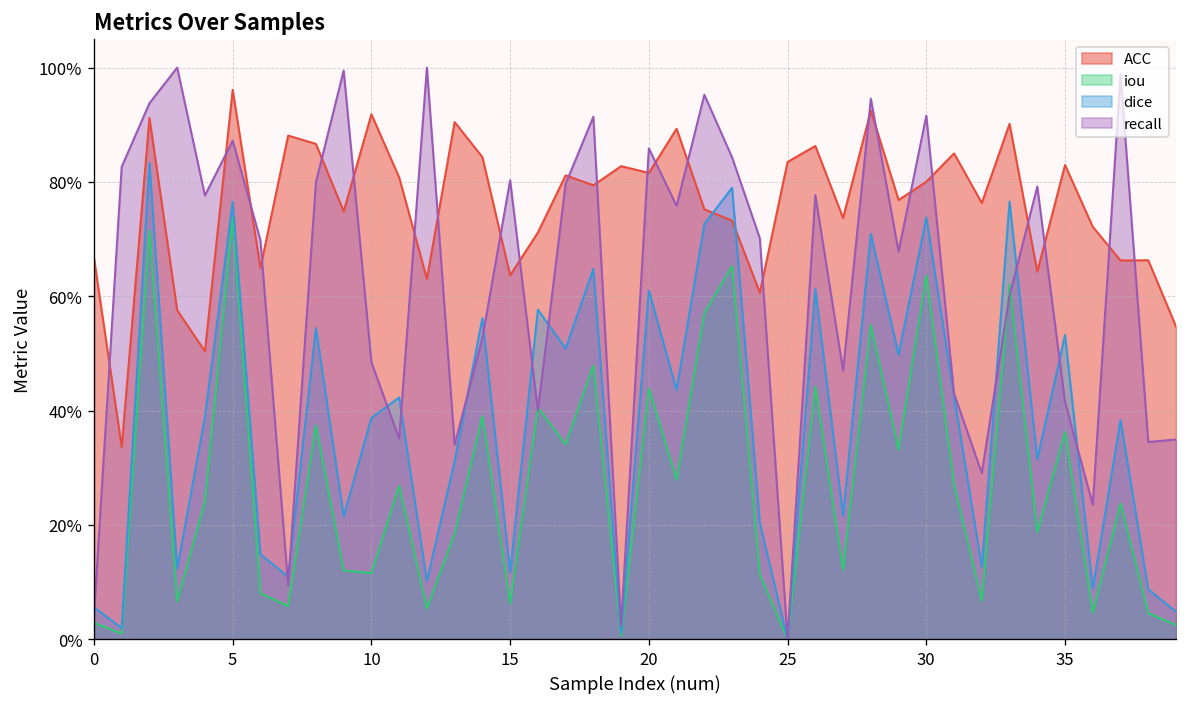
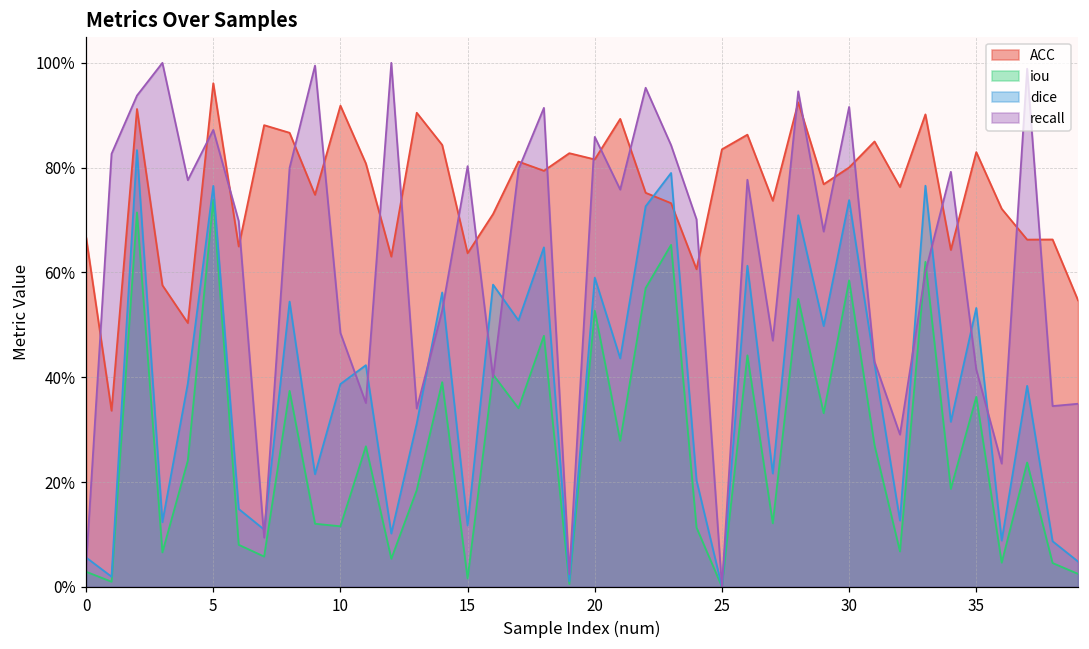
  {
    "ACC": {
      "0": "67%",
      "5": "96%",
      "10": "92%",
      "15": "64%",
      "20": "82%",
      "25": "83%",
      "30": "80%",
      "35": "83%"
    },
    "iou": {
      "0": "3%",
      "5": "74%",
      "10": "12%",
-     "15": "6%",
-     "20": "44%",
-     "30": "64%",
+     "15": "2%",
+     "20": "53%",
+     "30": "58%",
      "35": "36%"
    },
    "dice": {
      "0": "6%",
      "5": "77%",
      "10": "39%",
      "15": "12%",
-     "20": "61%",
+     "20": "59%",
      "30": "74%",
      "35": "53%"
    },
    "recall": {
      "0": "4%",
      "5": "87%",
      "10": "48%",
      "15": "80%",
      "20": "86%",
      "30": "92%",
      "35": "41%"
    }
  }
